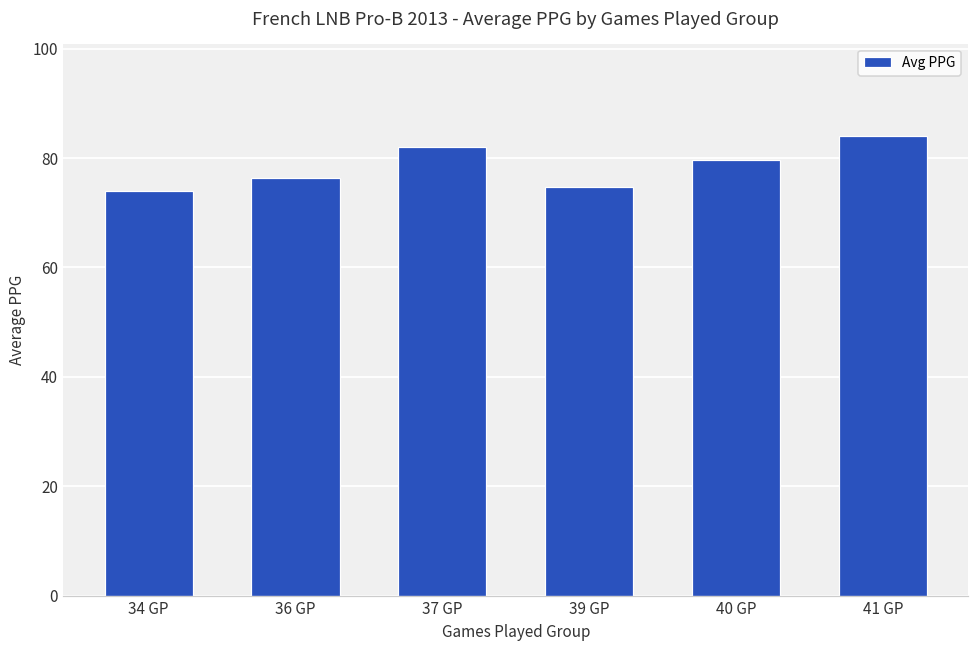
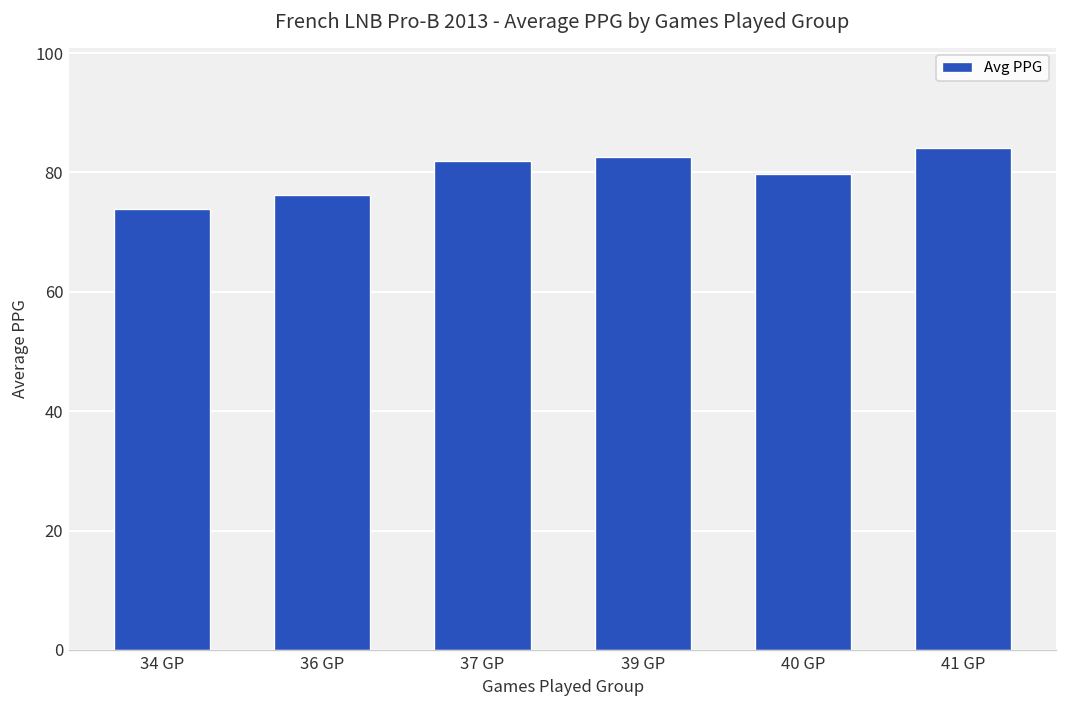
  {
    "34 GP": 74,
    "36 GP": 76,
    "37 GP": 82,
-   "39 GP": 75,
+   "39 GP": 83,
    "40 GP": 80,
    "41 GP": 84
  }
